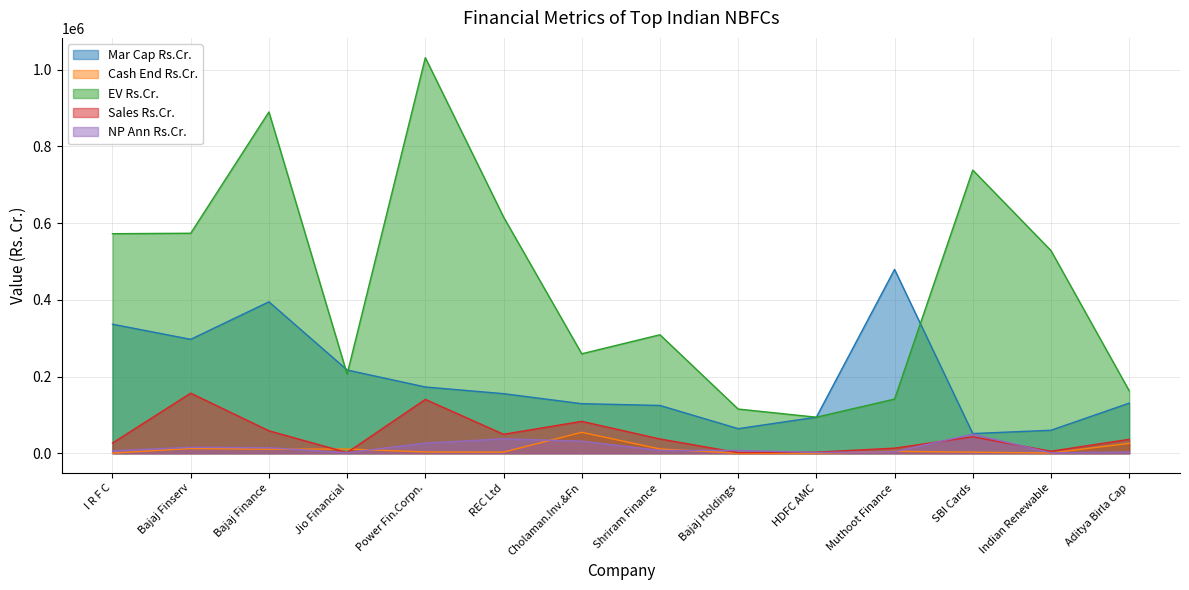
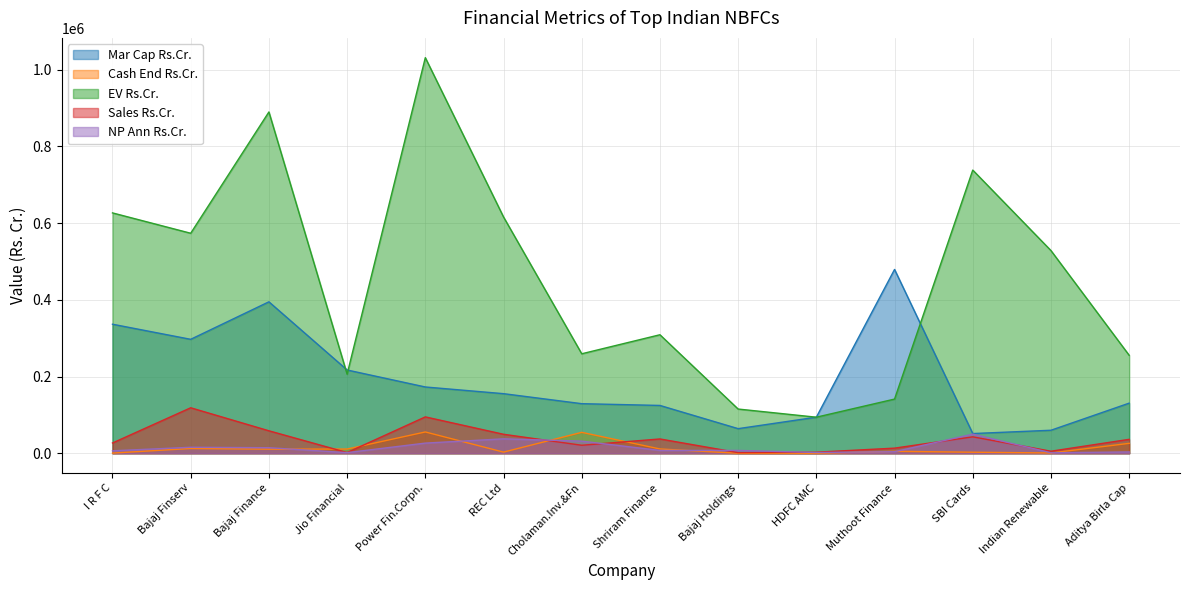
  {
    "Mar Cap Rs.Cr.": {
      "I R F C": 340000,
      "Bajaj Finserv": 300000,
      "Bajaj Finance": 390000,
      "Jio Financial": 220000,
      "Power Fin.Corpn.": 170000,
      "REC Ltd": 160000,
      "Cholaman.Inv.&Fn": 130000,
      "Shriram Finance": 120000,
      "Bajaj Holdings": 60000,
      "Muthoot Finance": 480000,
      "Indian Renewable": 60000,
      "Aditya Birla Cap": 130000
    },
    "Cash End Rs.Cr.": {
      "Jio Financial": 10000,
-     "Power Fin.Corpn.": 0,
+     "Power Fin.Corpn.": 60000,
      "REC Ltd": 0,
      "Cholaman.Inv.&Fn": 50000,
      "SBI Cards": 0,
      "Aditya Birla Cap": 30000
    },
    "EV Rs.Cr.": {
-     "I R F C": 570000,
+     "I R F C": 630000,
      "Bajaj Finserv": 570000,
      "Bajaj Finance": 890000,
      "Jio Financial": 210000,
      "Power Fin.Corpn.": 1030000,
      "REC Ltd": 620000,
      "Cholaman.Inv.&Fn": 260000,
      "Shriram Finance": 310000,
      "Bajaj Holdings": 120000,
      "Muthoot Finance": 140000,
      "SBI Cards": 740000,
      "Indian Renewable": 530000,
-     "Aditya Birla Cap": 160000
+     "Aditya Birla Cap": 260000
    },
    "Sales Rs.Cr.": {
      "I R F C": 30000,
-     "Bajaj Finserv": 160000,
+     "Bajaj Finserv": 120000,
      "Bajaj Finance": 60000,
-     "Power Fin.Corpn.": 140000,
+     "Power Fin.Corpn.": 90000,
      "REC Ltd": 50000,
-     "Cholaman.Inv.&Fn": 80000,
+     "Cholaman.Inv.&Fn": 20000,
      "Shriram Finance": 40000,
      "Muthoot Finance": 10000,
      "SBI Cards": 40000,
      "Aditya Birla Cap": 40000
    },
    "NP Ann Rs.Cr.": {
      "Power Fin.Corpn.": 30000,
      "REC Ltd": 40000,
      "Cholaman.Inv.&Fn": 30000,
      "Aditya Birla Cap": 0
    }
  }
